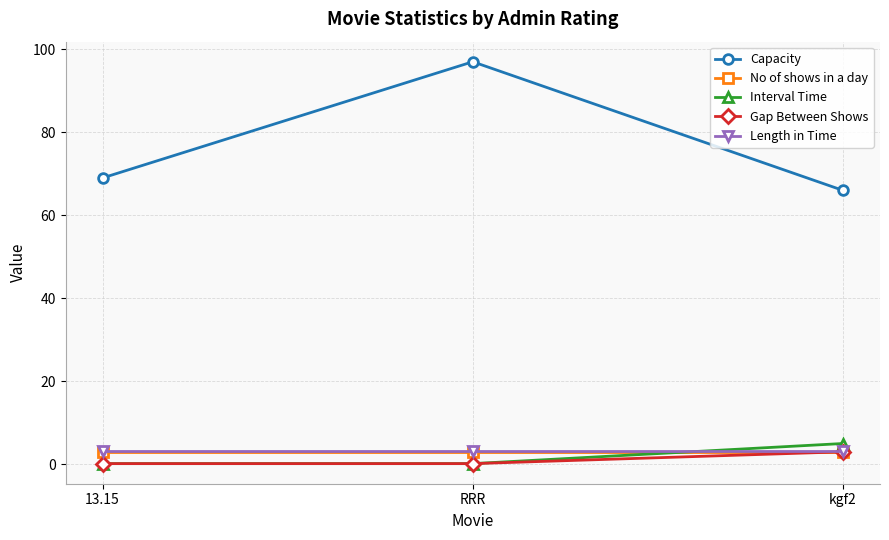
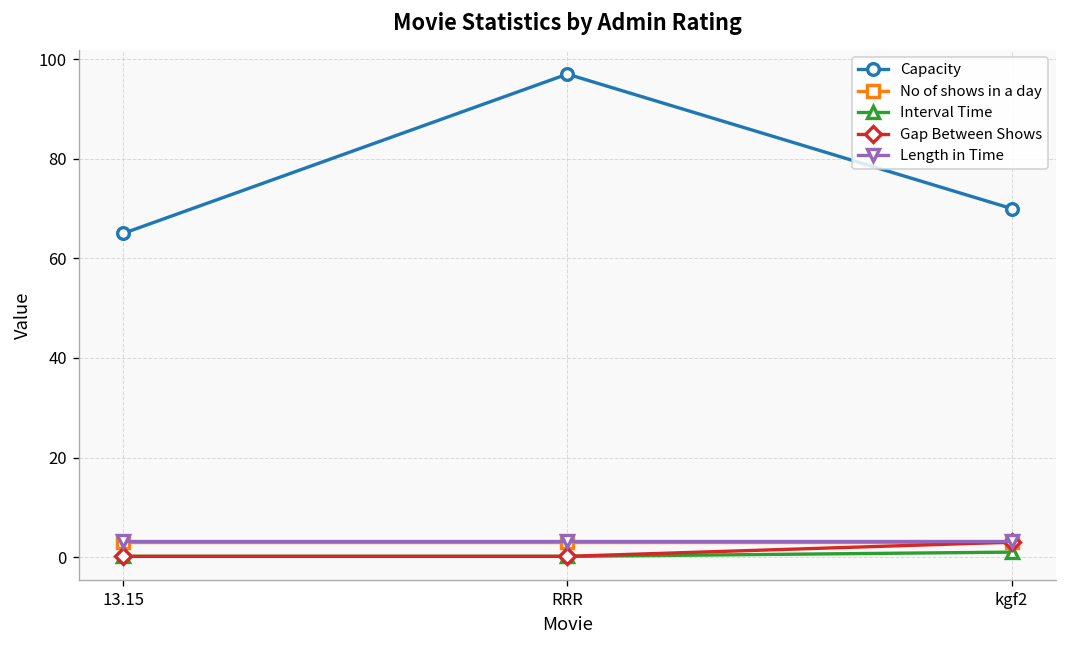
  {
    "Capacity": {
-     "13.15": 69,
+     "13.15": 65,
      "RRR": 97,
-     "kgf2": 66
+     "kgf2": 70
    },
    "Interval Time": {
-     "kgf2": 5
+     "kgf2": 1
    }
  }
